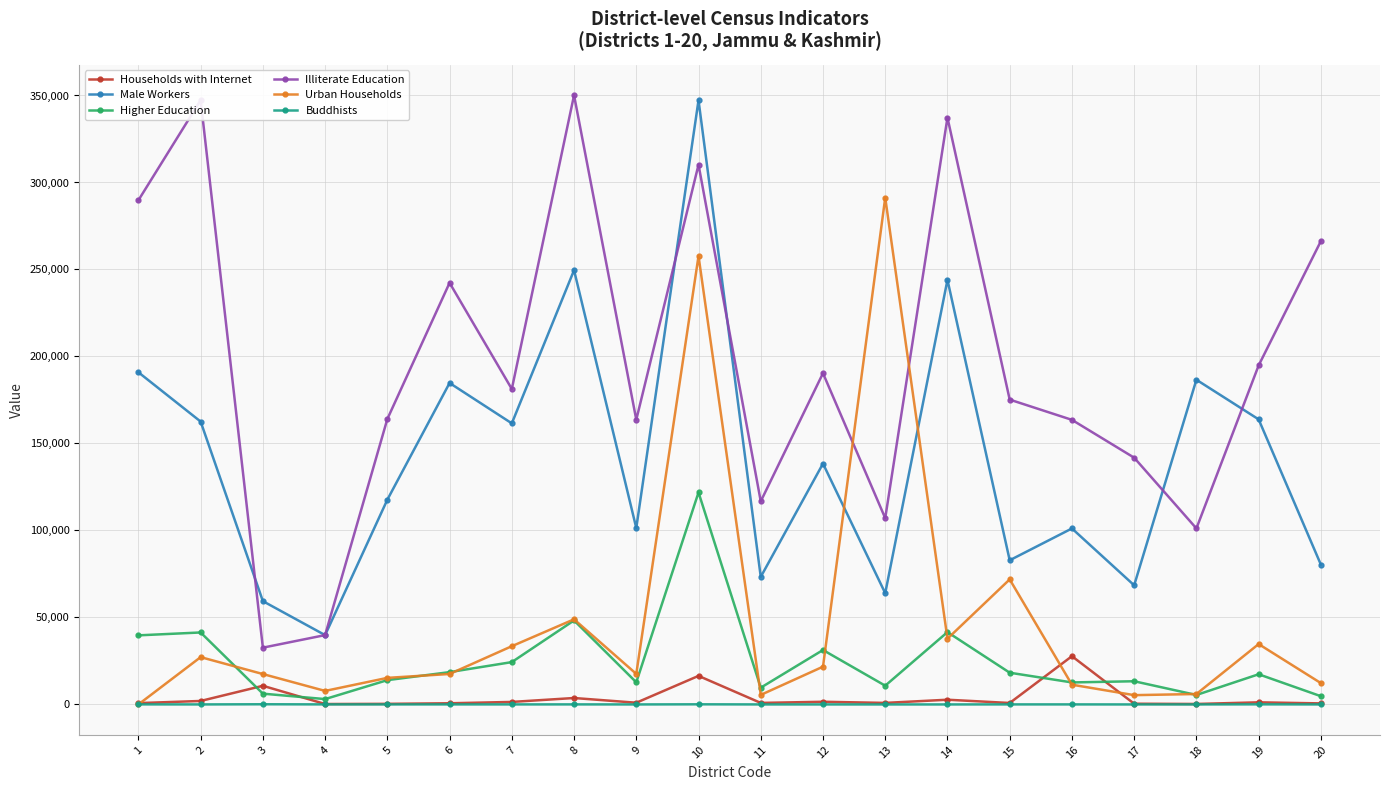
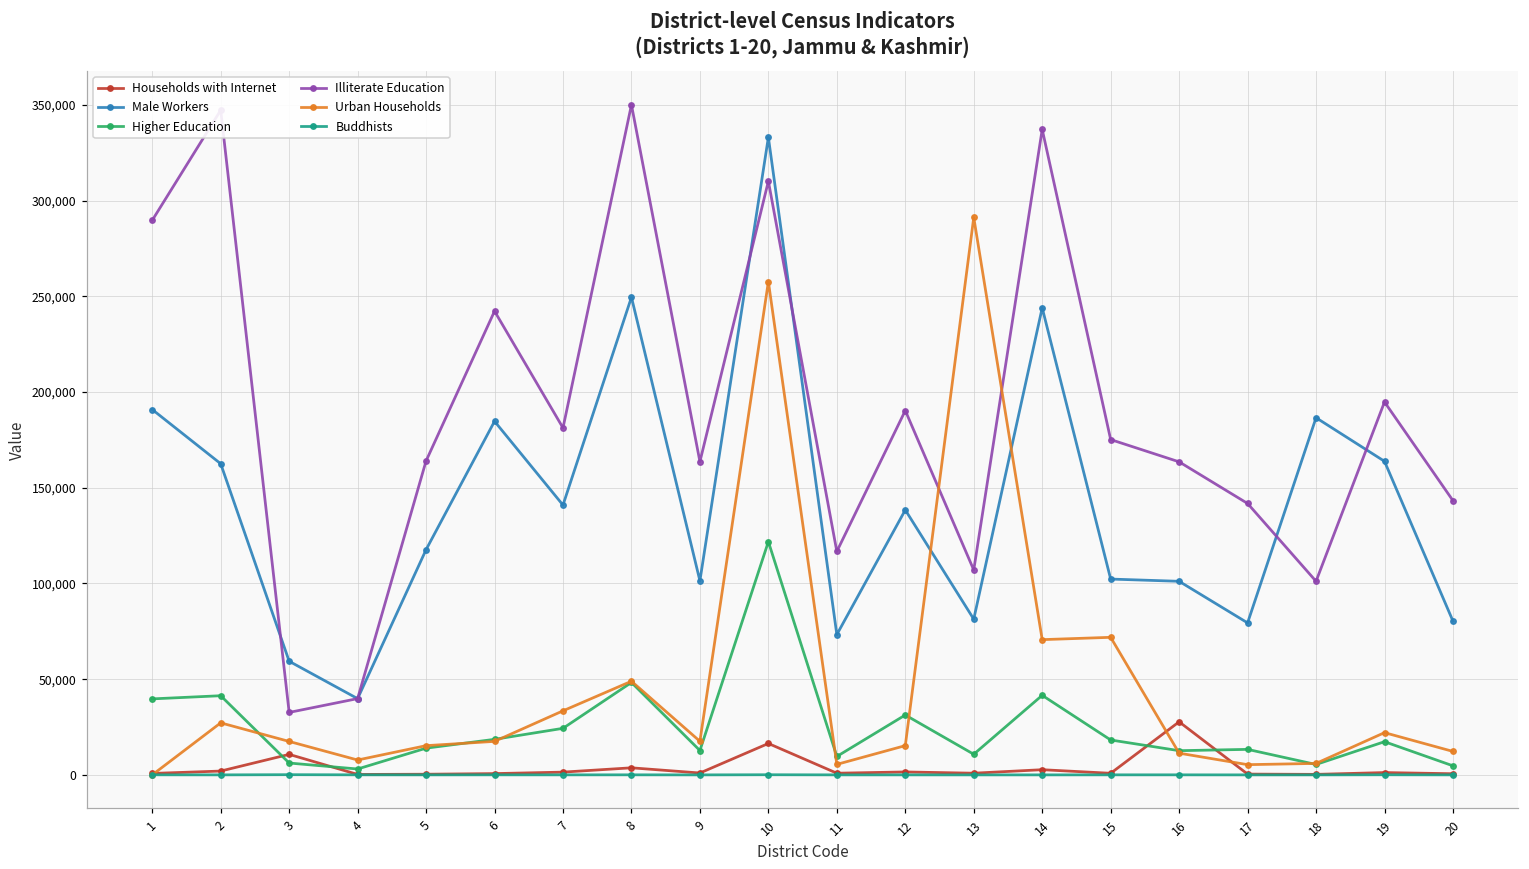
  {
    "Households with Internet": {
      "2": "2,000",
      "3": "11,000",
      "8": "4,000",
      "10": "16,000",
      "12": "2,000",
      "14": "3,000",
      "16": "28,000"
    },
    "Male Workers": {
      "1": "191,000",
      "2": "163,000",
      "3": "59,000",
      "5": "118,000",
      "6": "185,000",
-     "7": "162,000",
+     "7": "141,000",
      "8": "250,000",
      "9": "101,000",
-     "10": "347,000",
+     "10": "333,000",
      "11": "73,000",
      "12": "138,000",
-     "13": "64,000",
+     "13": "81,000",
      "14": "244,000",
-     "15": "83,000",
+     "15": "102,000",
      "16": "101,000",
-     "17": "68,000",
+     "17": "79,000",
      "18": "187,000",
      "19": "164,000",
      "20": "80,000"
    },
    "Illiterate Education": {
      "1": "290,000",
      "3": "33,000",
      "5": "164,000",
      "6": "242,000",
      "7": "181,000",
      "8": "350,000",
      "9": "164,000",
      "10": "310,000",
      "11": "117,000",
      "12": "190,000",
      "13": "107,000",
      "14": "337,000",
      "15": "175,000",
      "16": "164,000",
      "17": "142,000",
      "18": "101,000",
      "19": "195,000",
-     "20": "266,000"
+     "20": "143,000"
    },
    "Urban Households": {
      "2": "27,000",
      "3": "17,000",
      "4": "8,000",
      "7": "33,000",
      "9": "18,000",
      "10": "258,000",
      "11": "5,000",
-     "12": "22,000",
+     "12": "15,000",
      "13": "291,000",
-     "14": "38,000",
+     "14": "71,000",
      "15": "72,000",
      "17": "5,000",
-     "19": "35,000",
+     "19": "22,000",
      "20": "12,000"
    }
  }
